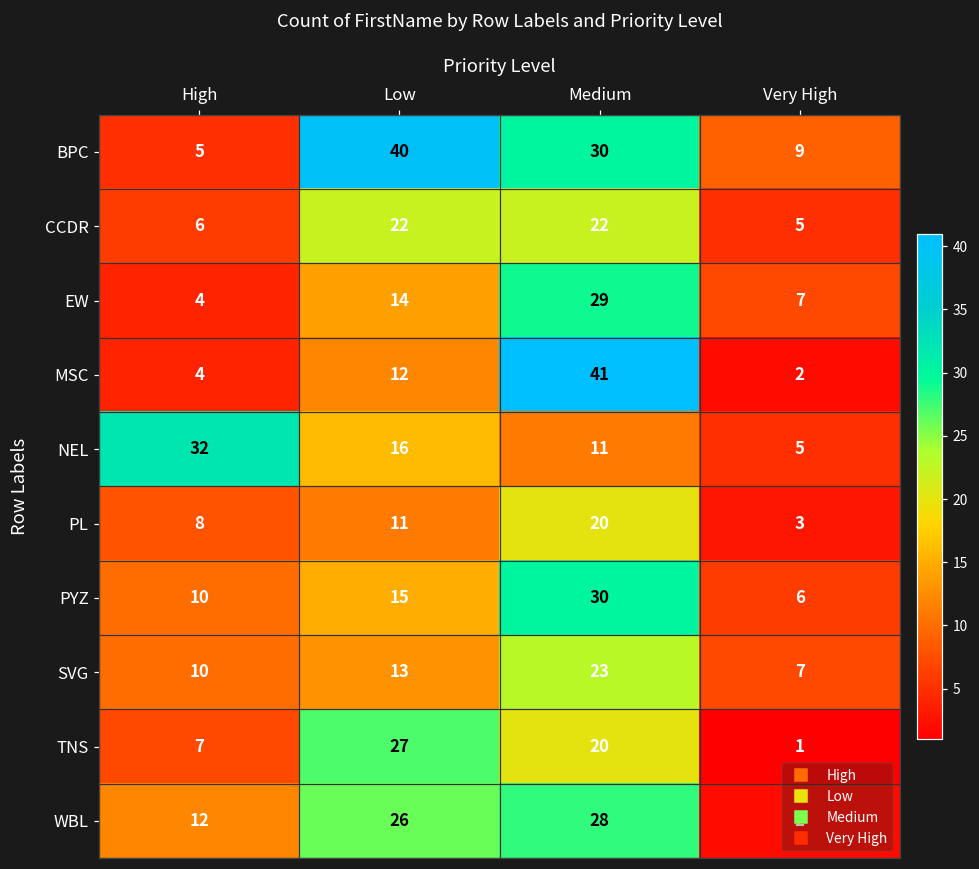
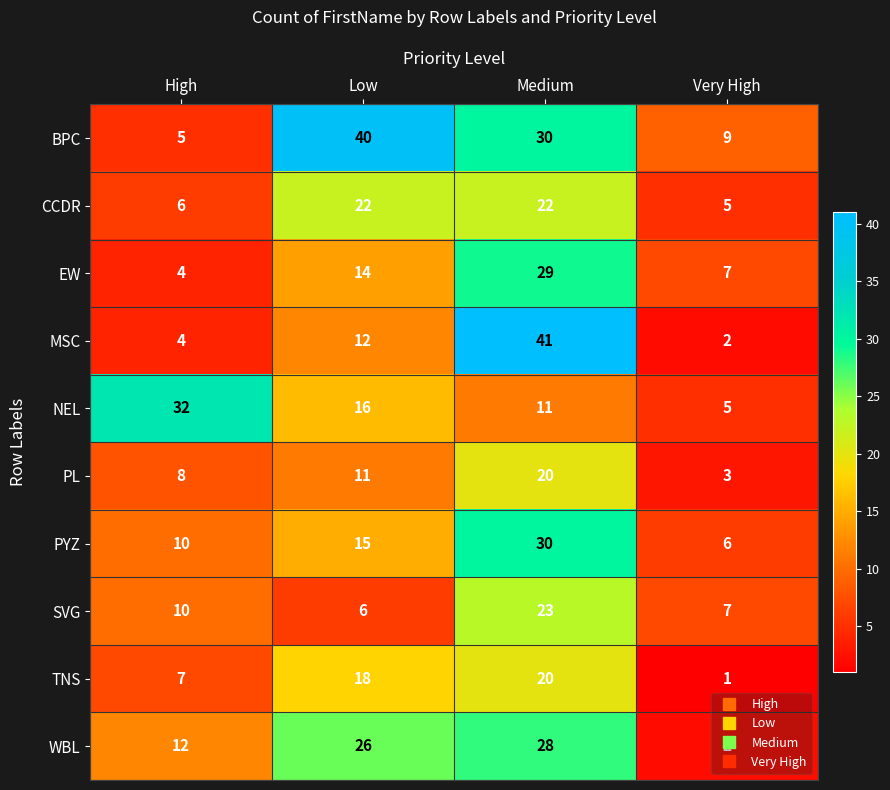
  {
    "BPC": {
      "High": 5,
      "Low": 40,
      "Medium": 30,
      "Very High": 9
    },
    "CCDR": {
      "High": 6,
      "Low": 22,
      "Medium": 22,
      "Very High": 5
    },
    "EW": {
      "High": 4,
      "Low": 14,
      "Medium": 29,
      "Very High": 7
    },
    "MSC": {
      "High": 4,
      "Low": 12,
      "Medium": 41,
      "Very High": 2
    },
    "NEL": {
      "High": 32,
      "Low": 16,
      "Medium": 11,
      "Very High": 5
    },
    "PL": {
      "High": 8,
      "Low": 11,
      "Medium": 20,
      "Very High": 3
    },
    "PYZ": {
      "High": 10,
      "Low": 15,
      "Medium": 30,
      "Very High": 6
    },
    "SVG": {
      "High": 10,
-     "Low": 13,
+     "Low": 6,
      "Medium": 23,
      "Very High": 7
    },
    "TNS": {
      "High": 7,
-     "Low": 27,
+     "Low": 18,
      "Medium": 20,
      "Very High": 1
    },
    "WBL": {
      "High": 12,
      "Low": 26,
      "Medium": 28
    }
  }
